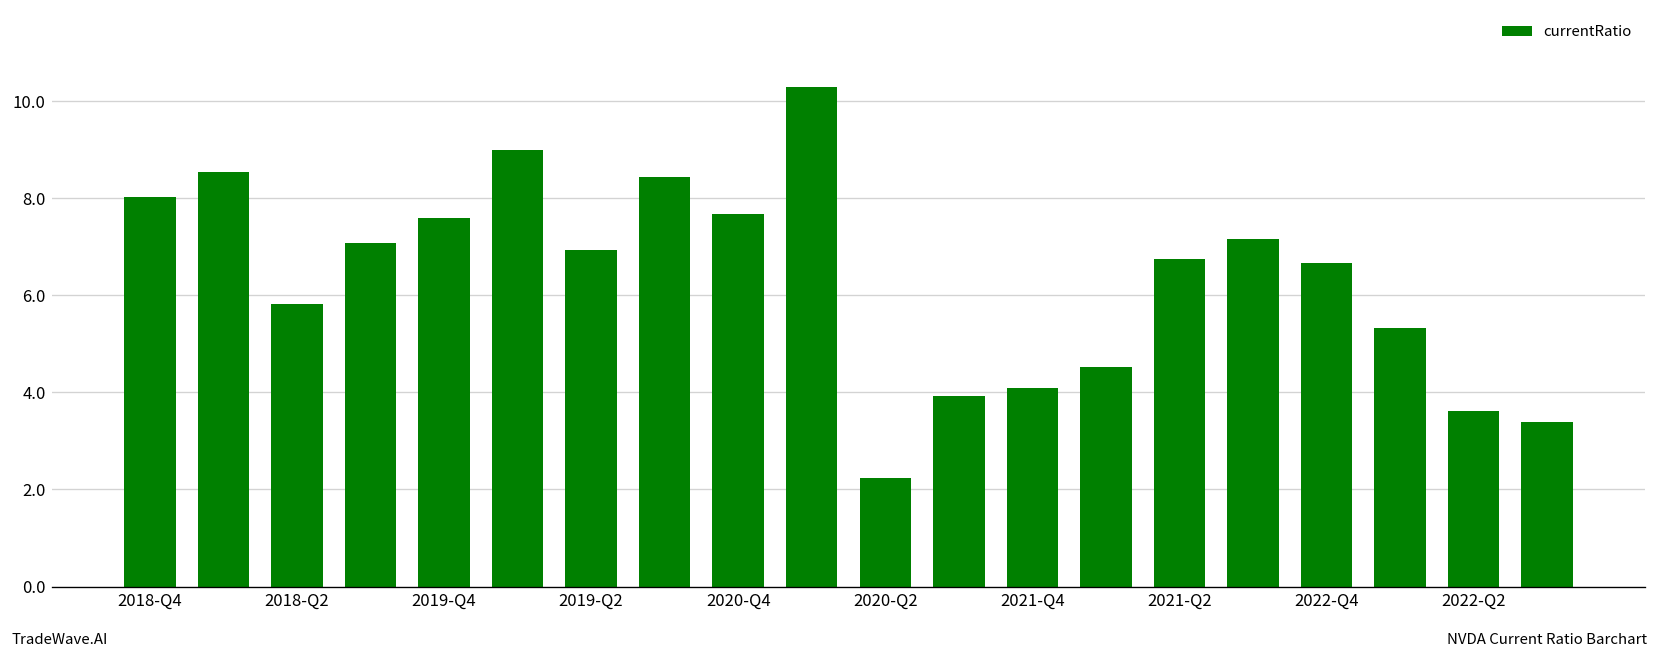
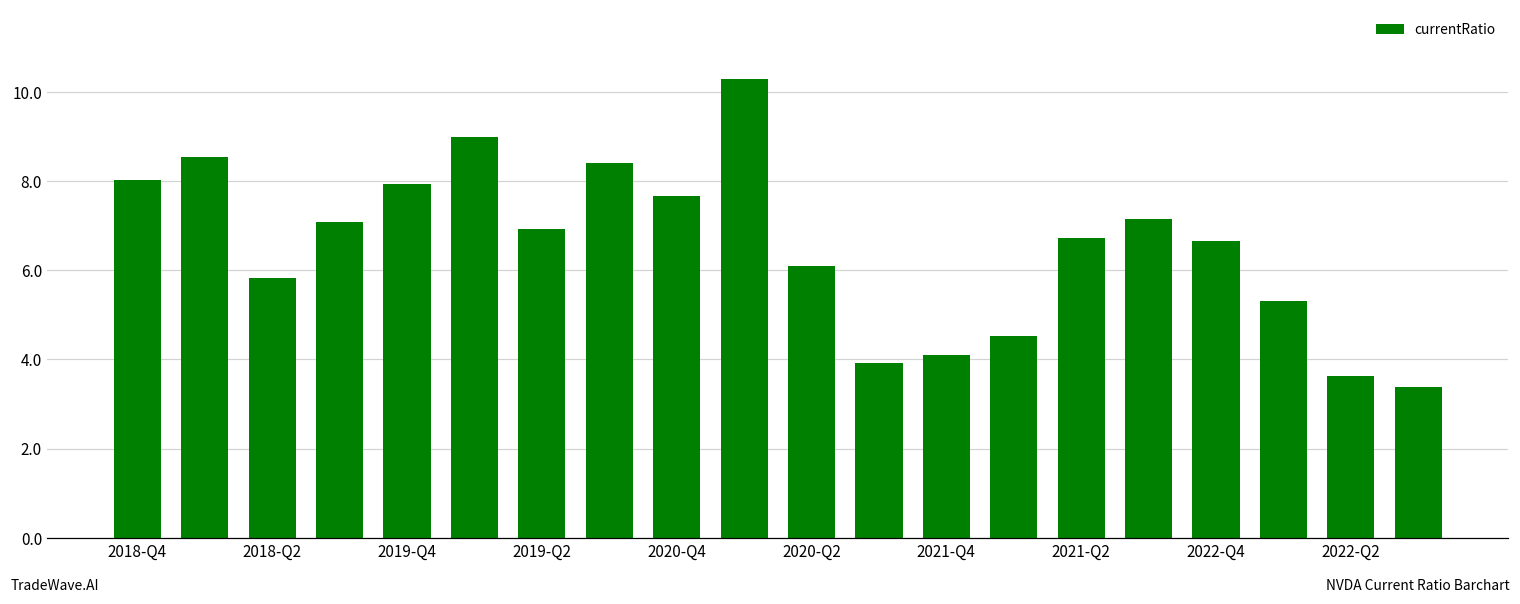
  {
    "2018-Q4": 8.0,
    "2018-Q2": 5.8,
-   "2019-Q4": 7.6,
+   "2019-Q4": 7.9,
    "2019-Q2": 6.9,
    "2020-Q4": 7.7,
-   "2020-Q2": 2.2,
+   "2020-Q2": 6.1,
    "2021-Q4": 4.1,
    "2021-Q2": 6.7,
    "2022-Q4": 6.7,
    "2022-Q2": 3.6
  }
